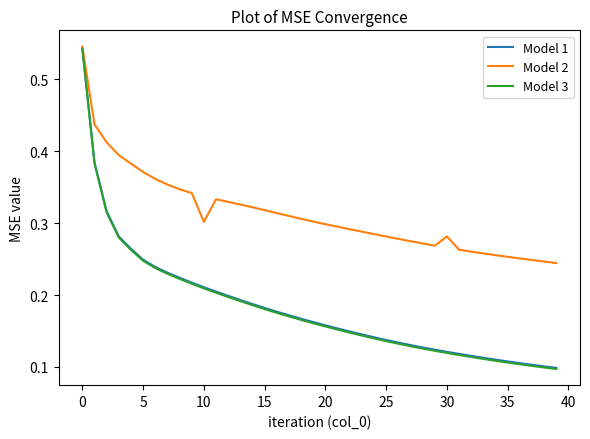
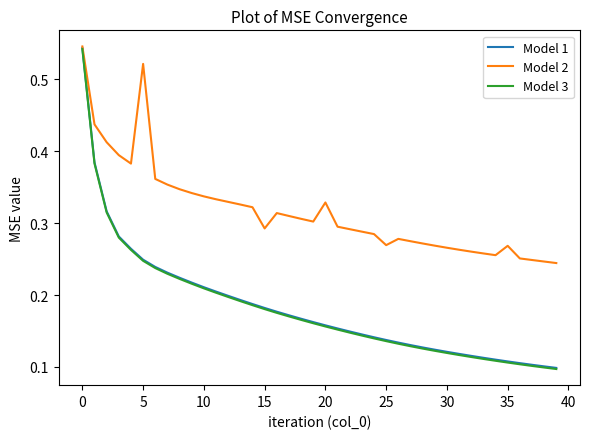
  {
    "Model 2": {
-     "5": 0.37,
-     "10": 0.30,
-     "15": 0.32,
-     "20": 0.30,
-     "25": 0.28,
-     "30": 0.28,
-     "35": 0.25
+     "5": 0.52,
+     "10": 0.34,
+     "15": 0.29,
+     "20": 0.33,
+     "25": 0.27,
+     "30": 0.27,
+     "35": 0.27
    }
  }
